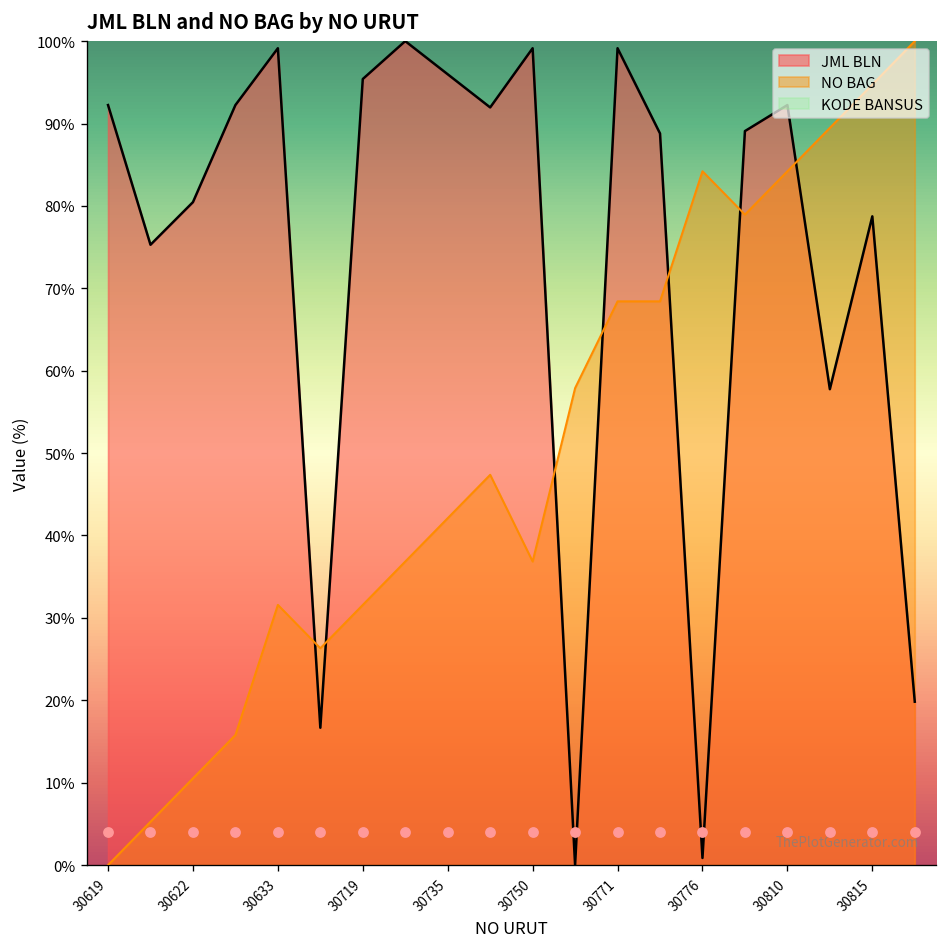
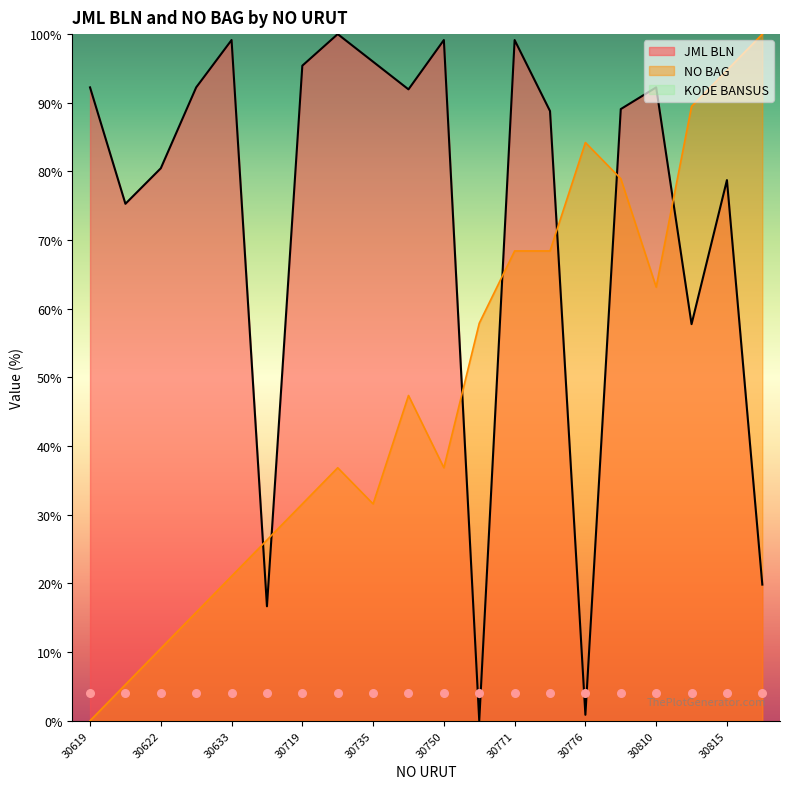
  {
    "NO BAG": {
      "30619": "0%",
      "30622": "11%",
-     "30633": "32%",
+     "30633": "21%",
      "30719": "32%",
-     "30735": "42%",
+     "30735": "32%",
      "30750": "37%",
      "30771": "68%",
      "30776": "84%",
-     "30810": "84%"
+     "30810": "63%"
    }
  }
